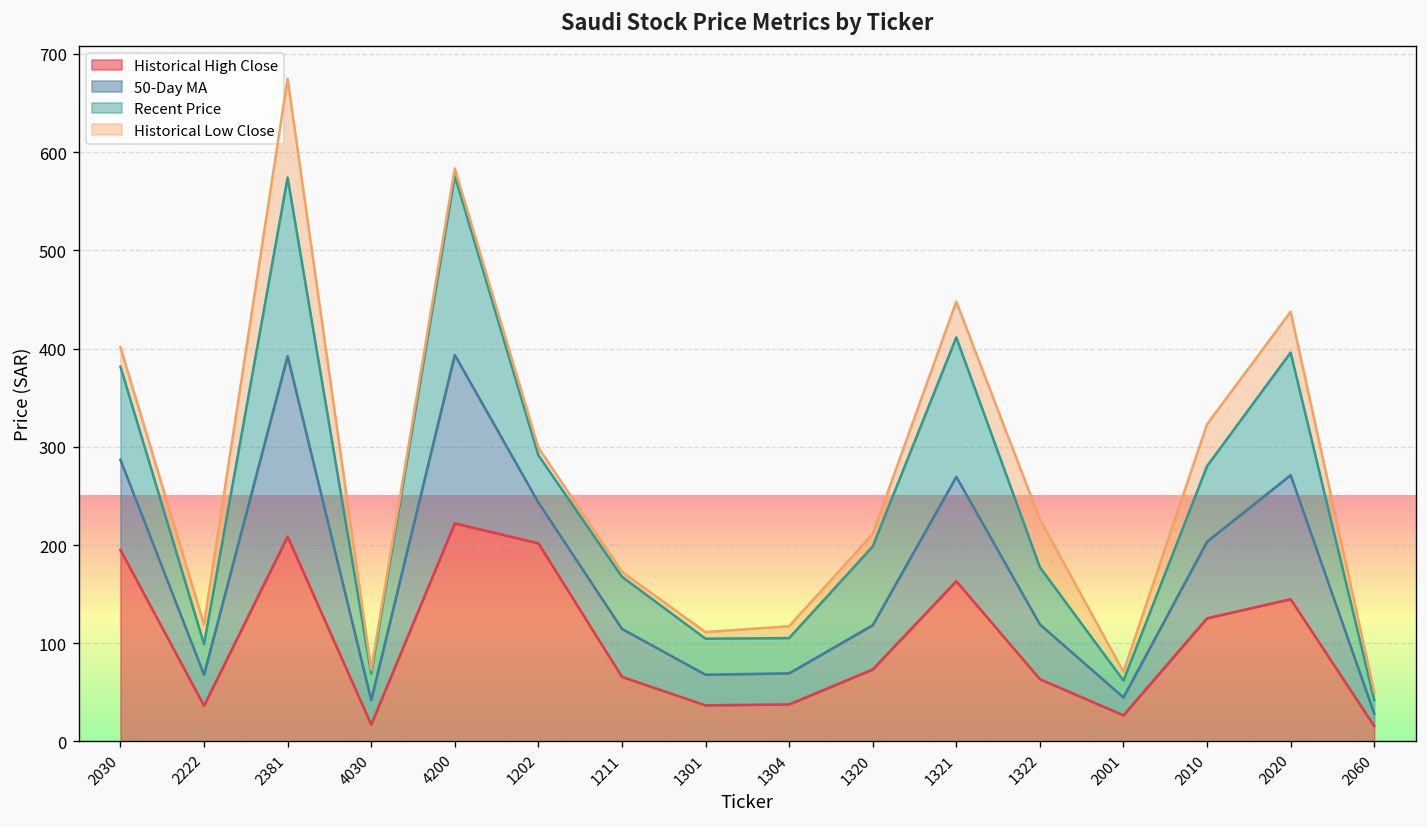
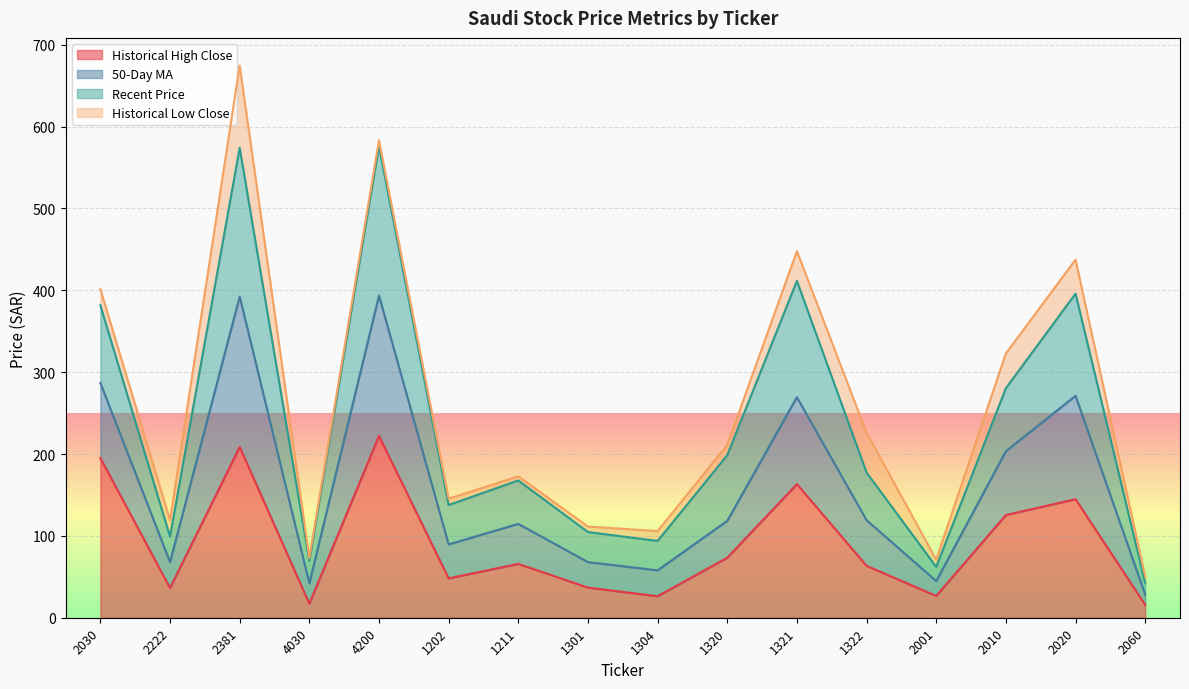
  {
    "Historical High Close": {
      "2030": 200,
      "2222": 40,
      "2381": 210,
      "4030": 20,
      "4200": 220,
-     "1202": 200,
+     "1202": 50,
      "1211": 70,
      "1301": 40,
-     "1304": 40,
+     "1304": 30,
      "1320": 70,
      "1321": 160,
      "1322": 60,
      "2001": 30,
      "2010": 130,
      "2020": 140,
      "2060": 20
    },
    "Historical Low Close": {
      "2030": 20,
      "2222": 20,
      "2381": 100,
      "4030": 0,
      "4200": 10,
      "1202": 10,
      "1211": 10,
      "1301": 10,
      "1304": 10,
      "1320": 10,
      "1321": 40,
      "1322": 50,
      "2001": 10,
      "2010": 40,
      "2020": 40,
      "2060": 10
    }
  }
